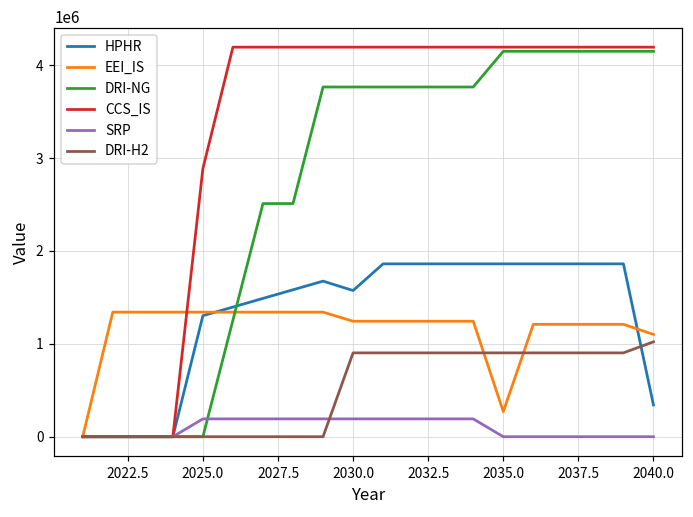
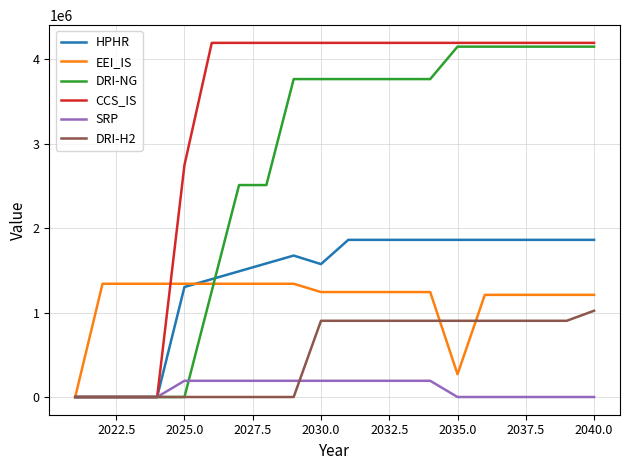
  {
    "HPHR": {
      "2025.0": 1300000,
      "2030.0": 1600000,
      "2035.0": 1900000,
-     "2040.0": 300000
+     "2040.0": 1900000
    },
    "EEI_IS": {
      "2025.0": 1300000,
      "2030.0": 1200000,
      "2035.0": 300000,
-     "2040.0": 1100000
+     "2040.0": 1200000
    },
    "DRI-NG": {
      "2030.0": 3800000,
      "2035.0": 4200000,
      "2040.0": 4200000
    },
    "CCS_IS": {
-     "2025.0": 2900000,
+     "2025.0": 2700000,
      "2030.0": 4200000,
      "2035.0": 4200000,
      "2040.0": 4200000
    },
    "SRP": {
      "2025.0": 200000,
      "2030.0": 200000,
      "2035.0": 0,
      "2040.0": 0
    },
    "DRI-H2": {
      "2030.0": 900000,
      "2035.0": 900000,
      "2040.0": 1000000
    }
  }
